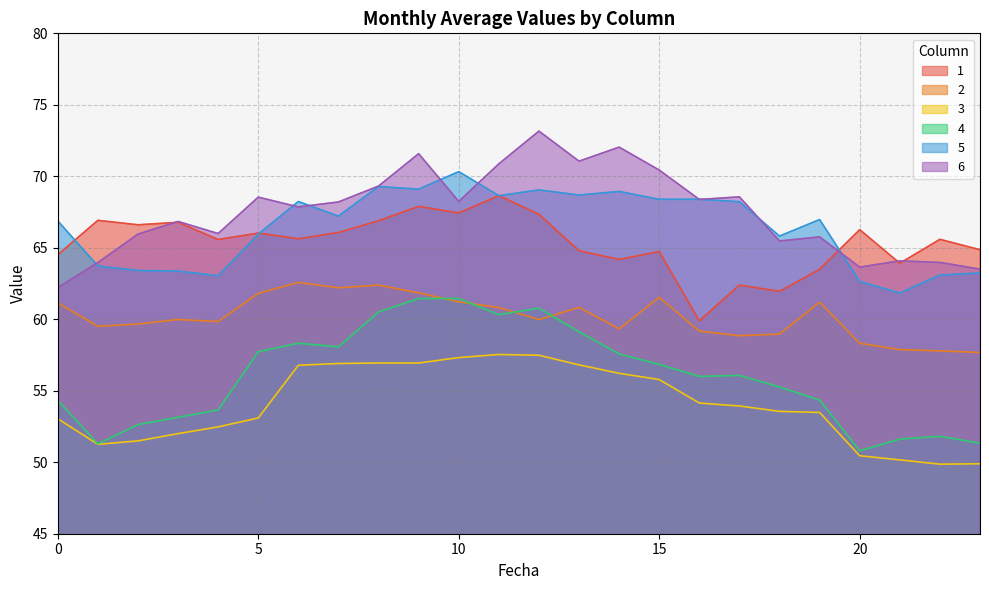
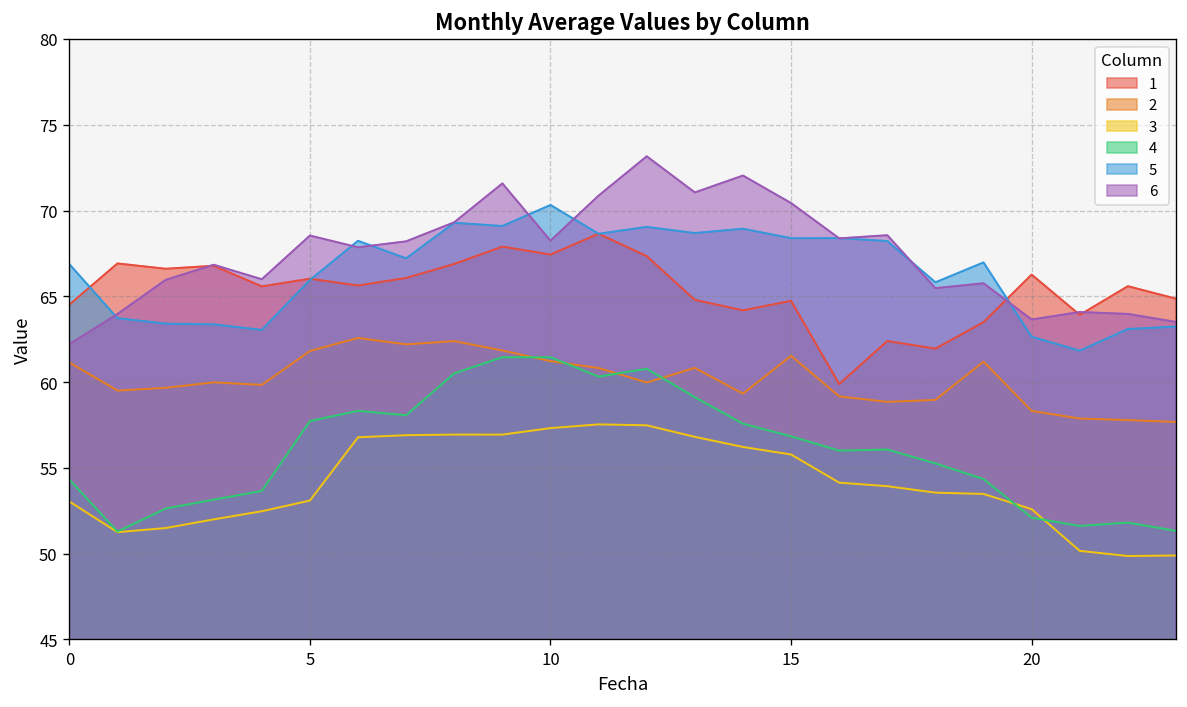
  {
    "3": {
      "0": 53.0,
      "5": 53.1,
      "10": 57.3,
      "15": 55.8,
-     "20": 50.5
+     "20": 52.6
    },
    "4": {
      "0": 54.3,
      "5": 57.7,
      "10": 61.5,
      "15": 56.8,
-     "20": 50.8
+     "20": 52.1
    },
    "5": {
      "0": 66.9,
      "10": 70.3,
      "15": 68.4,
      "20": 62.6
    },
    "6": {
      "0": 62.2,
      "5": 68.5,
      "10": 68.2,
      "15": 70.4,
      "20": 63.6
    }
  }
